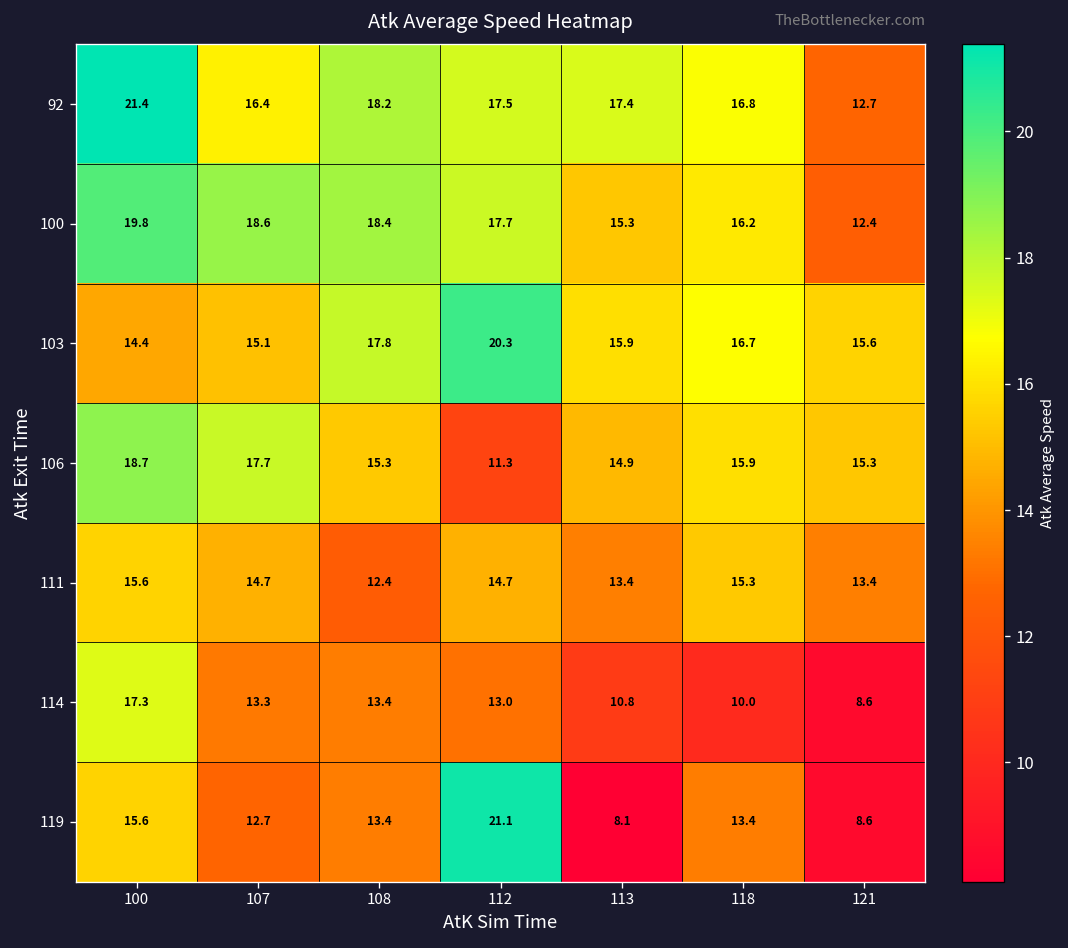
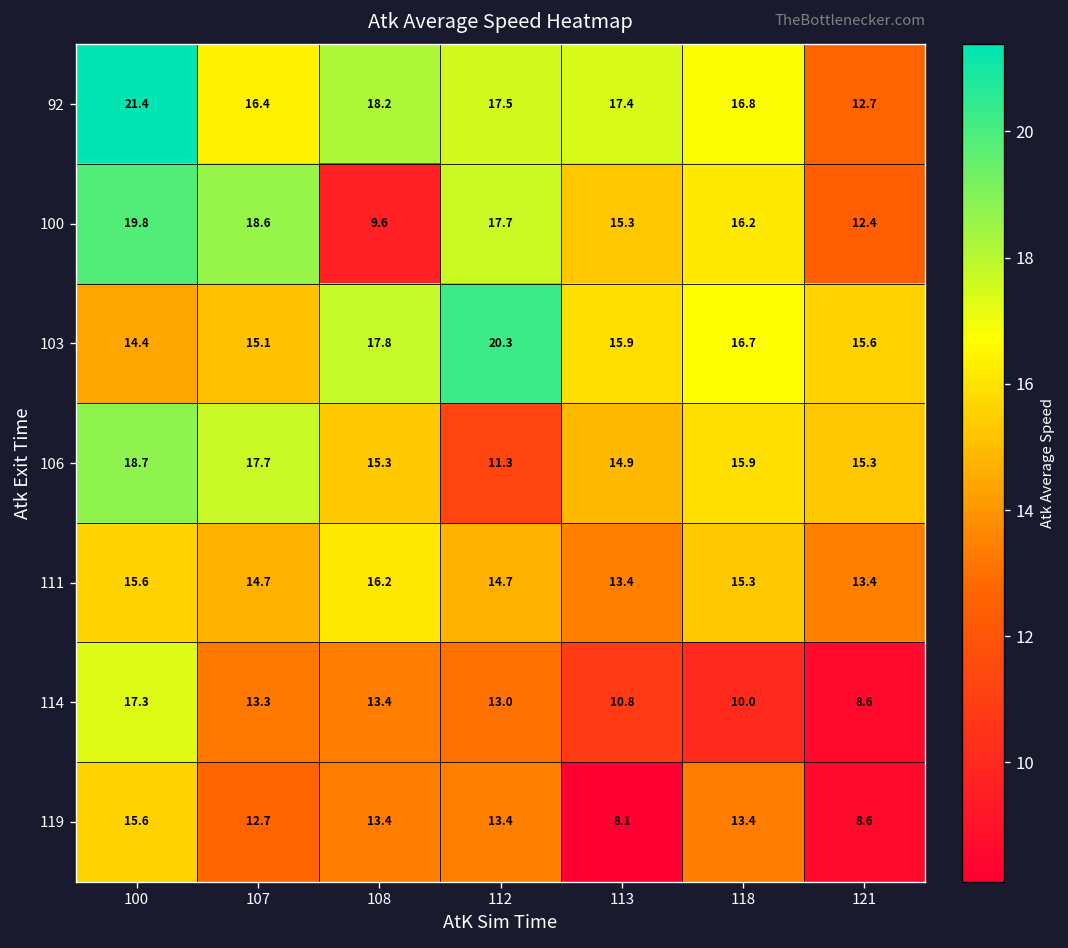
  {
    "92": {
      "100": 21.4,
      "107": 16.4,
      "108": 18.2,
      "112": 17.5,
      "113": 17.4,
      "118": 16.8,
      "121": 12.7
    },
    "100": {
      "100": 19.8,
      "107": 18.6,
-     "108": 18.4,
+     "108": 9.6,
      "112": 17.7,
      "113": 15.3,
      "118": 16.2,
      "121": 12.4
    },
    "103": {
      "100": 14.4,
      "107": 15.1,
      "108": 17.8,
      "112": 20.3,
      "113": 15.9,
      "118": 16.7,
      "121": 15.6
    },
    "106": {
      "100": 18.7,
      "107": 17.7,
      "108": 15.3,
      "112": 11.3,
      "113": 14.9,
      "118": 15.9,
      "121": 15.3
    },
    "111": {
      "100": 15.6,
      "107": 14.7,
-     "108": 12.4,
+     "108": 16.2,
      "112": 14.7,
      "113": 13.4,
      "118": 15.3,
      "121": 13.4
    },
    "114": {
      "100": 17.3,
      "107": 13.3,
      "108": 13.4,
      "112": 13.0,
      "113": 10.8,
      "118": 10.0,
      "121": 8.6
    },
    "119": {
      "100": 15.6,
      "107": 12.7,
      "108": 13.4,
-     "112": 21.1,
+     "112": 13.4,
      "113": 8.1,
      "118": 13.4,
      "121": 8.6
    }
  }
